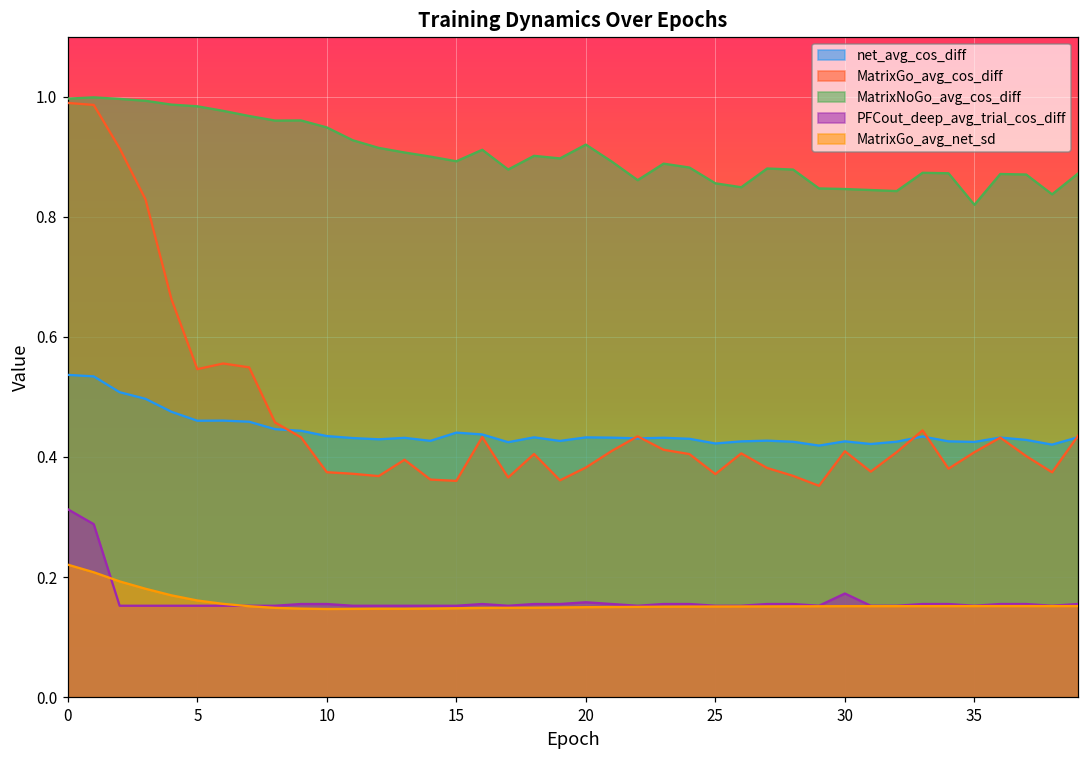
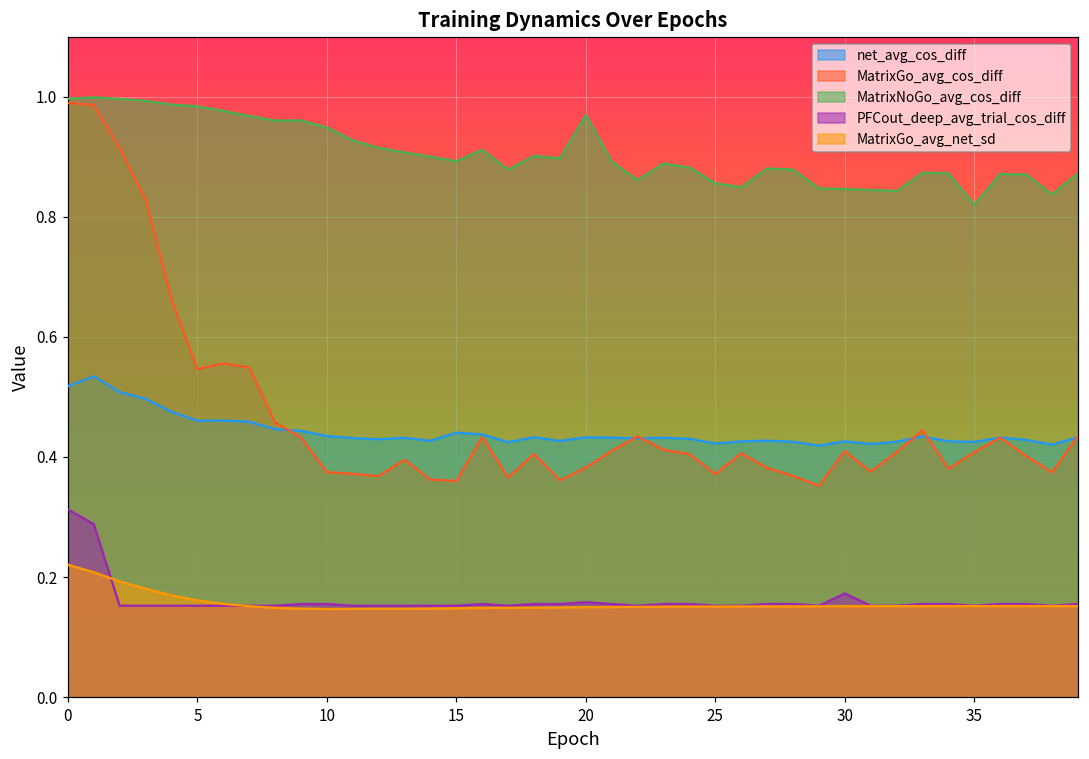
  {
    "net_avg_cos_diff": {
-     "0": 0.54,
+     "0": 0.52,
      "5": 0.46,
      "10": 0.43,
      "15": 0.44,
      "20": 0.43,
      "25": 0.42,
      "30": 0.43,
      "35": 0.43
    },
    "MatrixNoGo_avg_cos_diff": {
      "0": 1.00,
      "5": 0.98,
      "10": 0.95,
      "15": 0.89,
-     "20": 0.92,
+     "20": 0.97,
      "25": 0.86,
      "30": 0.85,
      "35": 0.82
    },
    "PFCout_deep_avg_trial_cos_diff": {
      "0": 0.31,
      "5": 0.15,
      "10": 0.16,
      "20": 0.16,
      "30": 0.17
    }
  }
